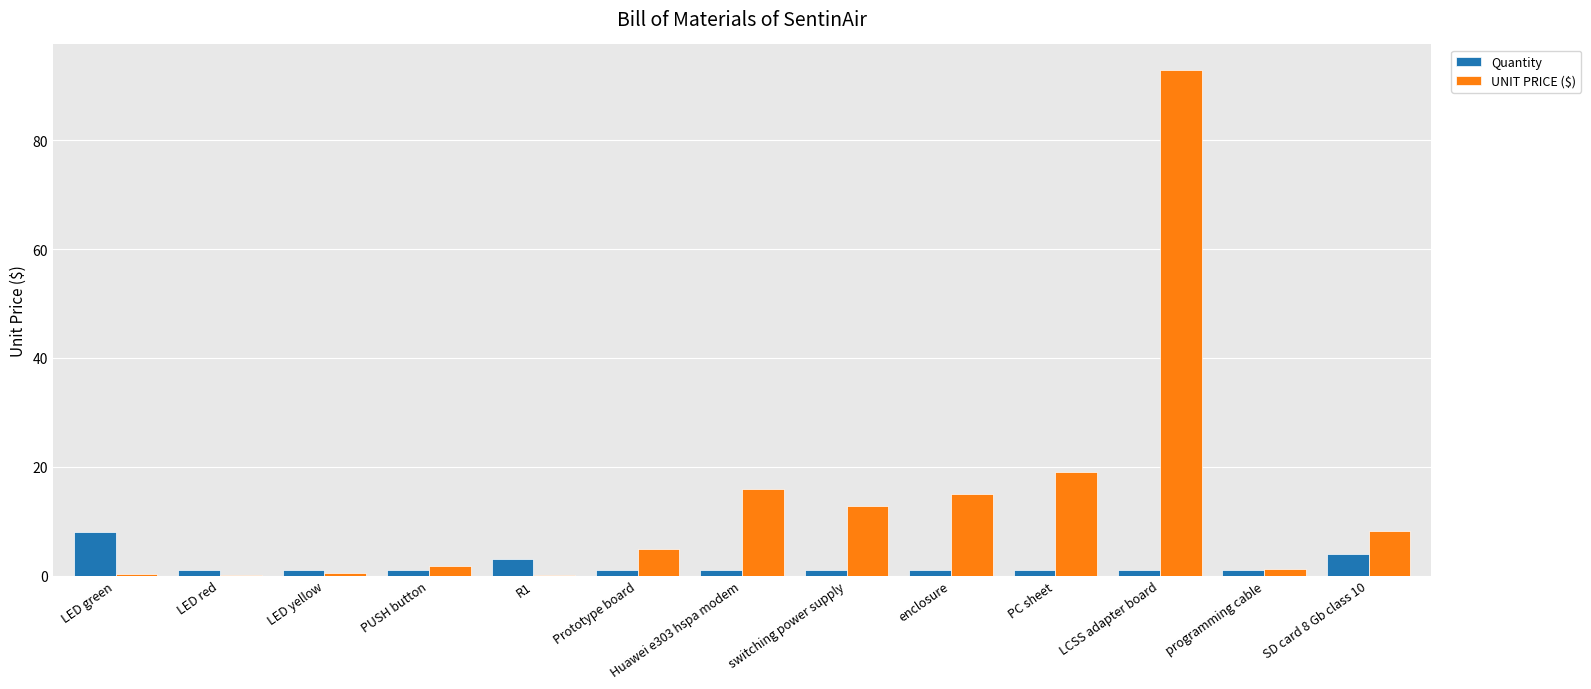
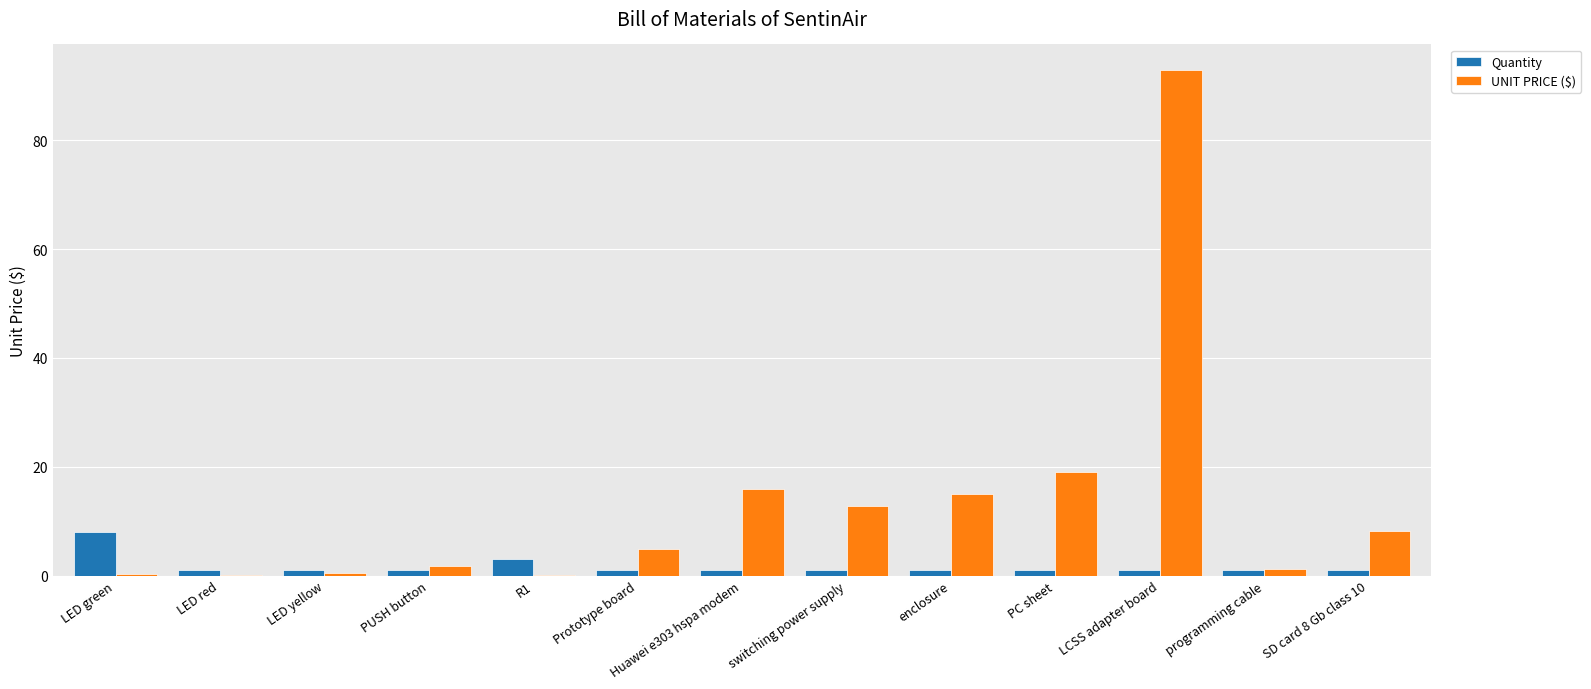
  {
    "Quantity": {
      "LED green": 8,
      "LED red": 1,
      "LED yellow": 1,
      "PUSH button": 1,
      "R1": 3,
      "Prototype board": 1,
      "Huawei e303 hspa modem": 1,
      "switching power supply": 1,
      "enclosure": 1,
      "PC sheet": 1,
      "LCSS adapter board": 1,
      "programming cable": 1,
-     "SD card 8 Gb class 10": 4
+     "SD card 8 Gb class 10": 1
    },
    "UNIT PRICE ($)": {
      "PUSH button": 2,
      "Prototype board": 5,
      "Huawei e303 hspa modem": 16,
      "switching power supply": 13,
      "enclosure": 15,
      "PC sheet": 19,
      "LCSS adapter board": 93,
      "programming cable": 1,
      "SD card 8 Gb class 10": 8
    }
  }
